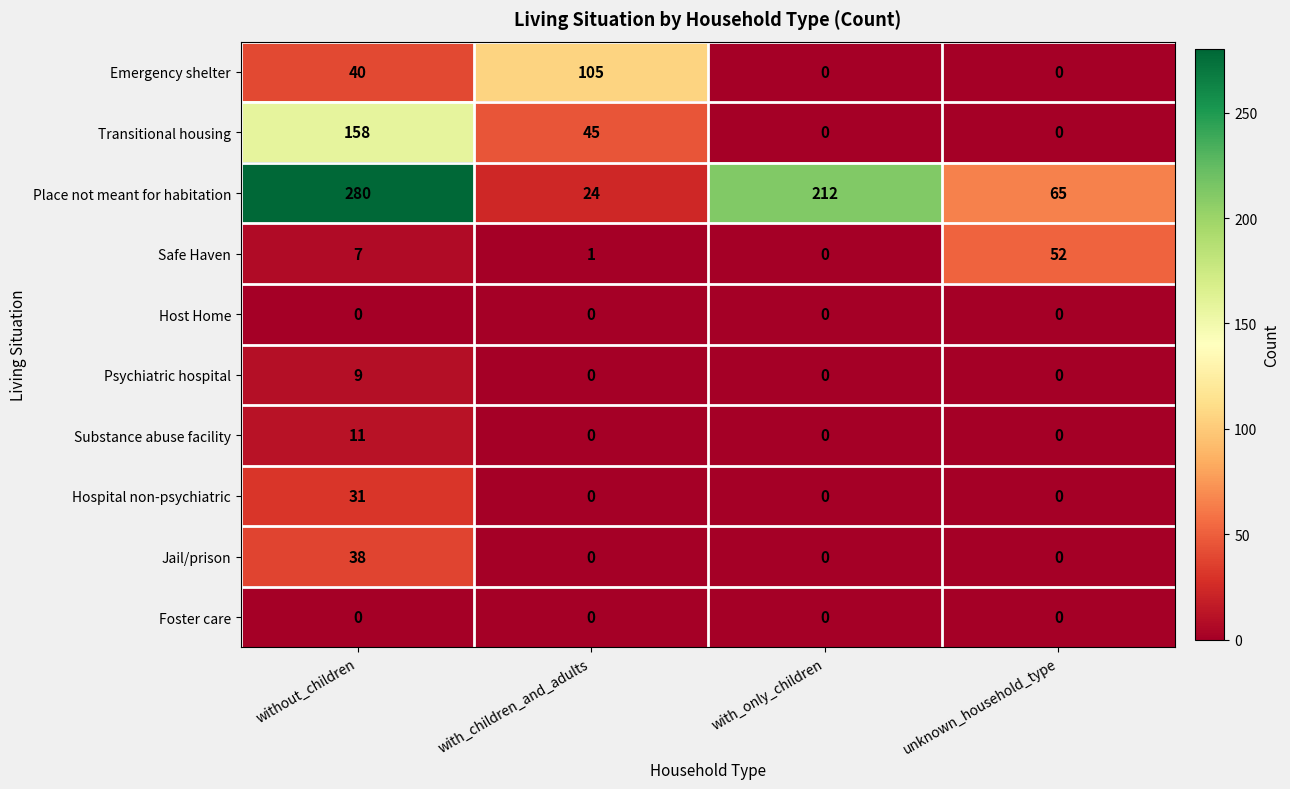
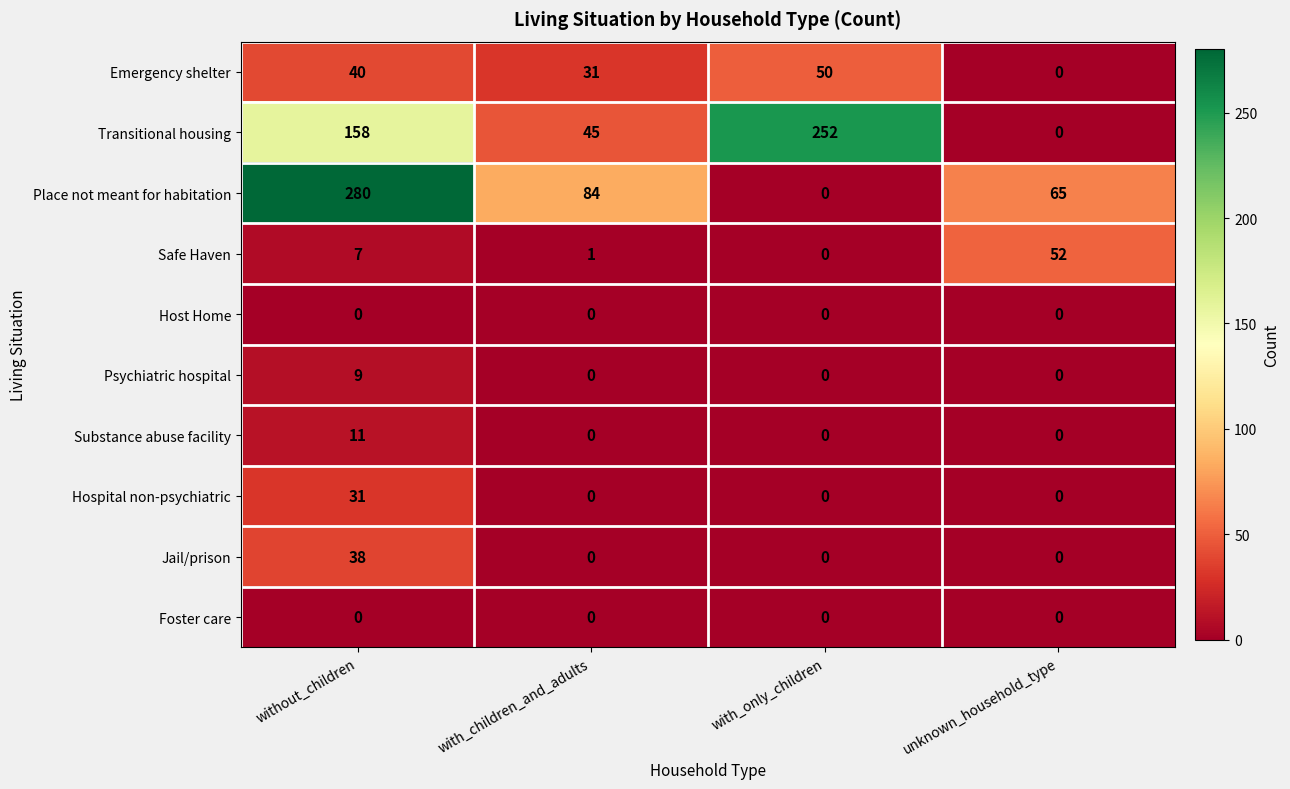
  {
    "Emergency shelter": {
      "without_children": 40,
-     "with_children_and_adults": 105,
-     "with_only_children": 0,
+     "with_children_and_adults": 31,
+     "with_only_children": 50,
      "unknown_household_type": 0
    },
    "Transitional housing": {
      "without_children": 158,
      "with_children_and_adults": 45,
-     "with_only_children": 0,
+     "with_only_children": 252,
      "unknown_household_type": 0
    },
    "Place not meant for habitation": {
      "without_children": 280,
-     "with_children_and_adults": 24,
-     "with_only_children": 212,
+     "with_children_and_adults": 84,
+     "with_only_children": 0,
      "unknown_household_type": 65
    },
    "Safe Haven": {
      "without_children": 7,
      "with_children_and_adults": 1,
      "with_only_children": 0,
      "unknown_household_type": 52
    },
    "Host Home": {
      "without_children": 0,
      "with_children_and_adults": 0,
      "with_only_children": 0,
      "unknown_household_type": 0
    },
    "Psychiatric hospital": {
      "without_children": 9,
      "with_children_and_adults": 0,
      "with_only_children": 0,
      "unknown_household_type": 0
    },
    "Substance abuse facility": {
      "without_children": 11,
      "with_children_and_adults": 0,
      "with_only_children": 0,
      "unknown_household_type": 0
    },
    "Hospital non-psychiatric": {
      "without_children": 31,
      "with_children_and_adults": 0,
      "with_only_children": 0,
      "unknown_household_type": 0
    },
    "Jail/prison": {
      "without_children": 38,
      "with_children_and_adults": 0,
      "with_only_children": 0,
      "unknown_household_type": 0
    },
    "Foster care": {
      "without_children": 0,
      "with_children_and_adults": 0,
      "with_only_children": 0,
      "unknown_household_type": 0
    }
  }
